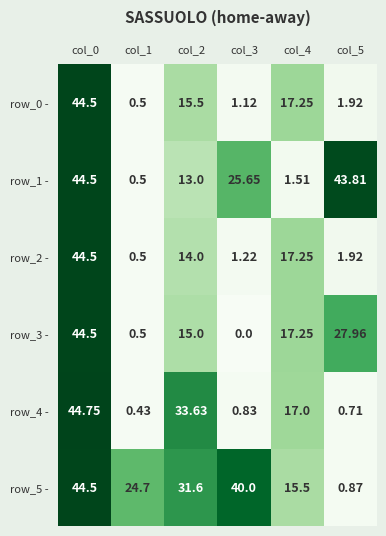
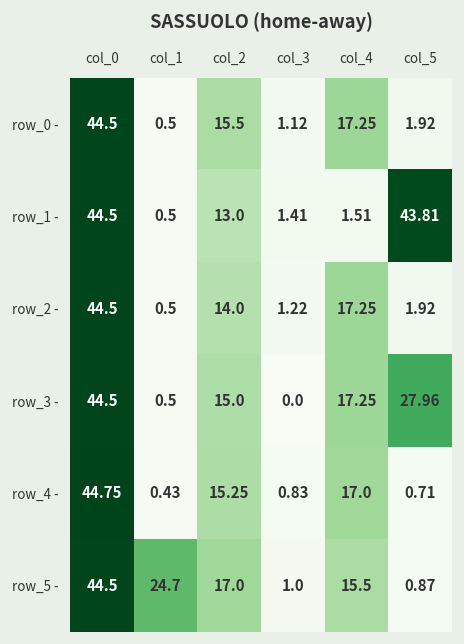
  {
    "row_0 -": {
      "col_0": 44.5,
      "col_1": 0.5,
      "col_2": 15.5,
      "col_3": 1.12,
      "col_4": 17.25,
      "col_5": 1.92
    },
    "row_1 -": {
      "col_0": 44.5,
      "col_1": 0.5,
      "col_2": 13.0,
-     "col_3": 25.65,
+     "col_3": 1.41,
      "col_4": 1.51,
      "col_5": 43.81
    },
    "row_2 -": {
      "col_0": 44.5,
      "col_1": 0.5,
      "col_2": 14.0,
      "col_3": 1.22,
      "col_4": 17.25,
      "col_5": 1.92
    },
    "row_3 -": {
      "col_0": 44.5,
      "col_1": 0.5,
      "col_2": 15.0,
      "col_3": 0.0,
      "col_4": 17.25,
      "col_5": 27.96
    },
    "row_4 -": {
      "col_0": 44.75,
      "col_1": 0.43,
-     "col_2": 33.63,
+     "col_2": 15.25,
      "col_3": 0.83,
      "col_4": 17.0,
      "col_5": 0.71
    },
    "row_5 -": {
      "col_0": 44.5,
      "col_1": 24.7,
-     "col_2": 31.6,
-     "col_3": 40.0,
+     "col_2": 17.0,
+     "col_3": 1.0,
      "col_4": 15.5,
      "col_5": 0.87
    }
  }
